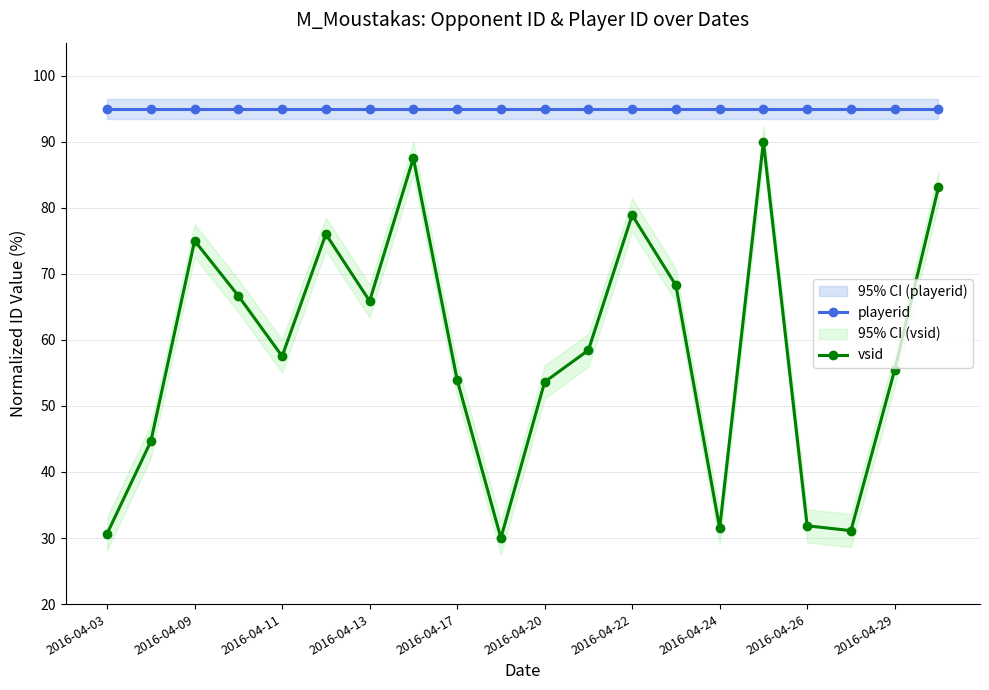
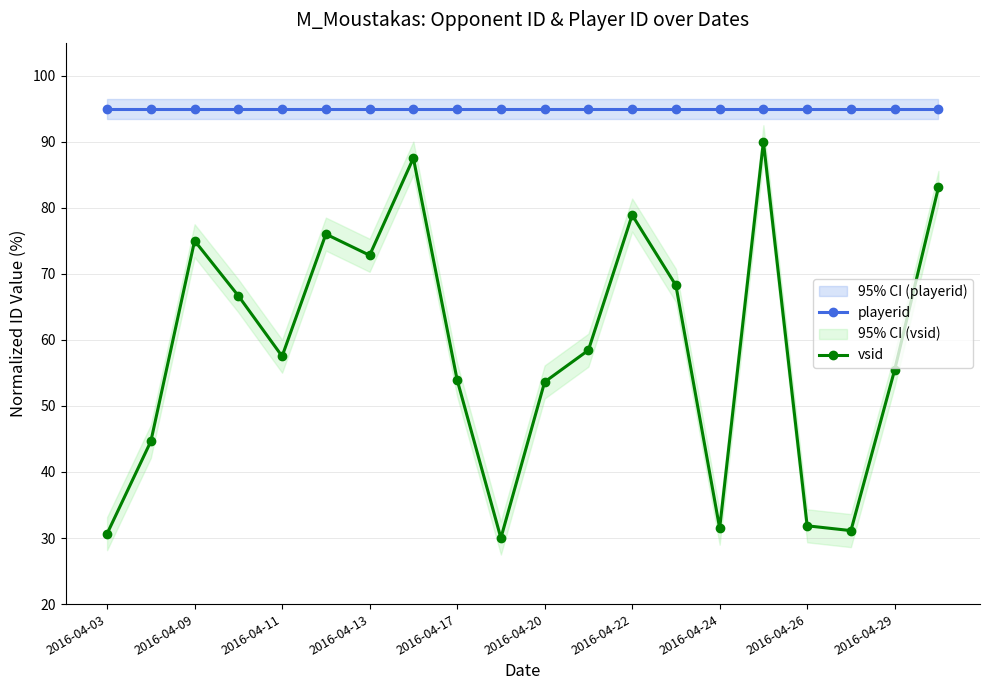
  {
    "vsid": {
      "2016-04-03": 31,
      "2016-04-09": 75,
      "2016-04-11": 58,
-     "2016-04-13": 66,
+     "2016-04-13": 73,
      "2016-04-17": 54,
      "2016-04-20": 54,
      "2016-04-22": 79,
      "2016-04-24": 31,
      "2016-04-26": 32,
      "2016-04-29": 55
    }
  }
